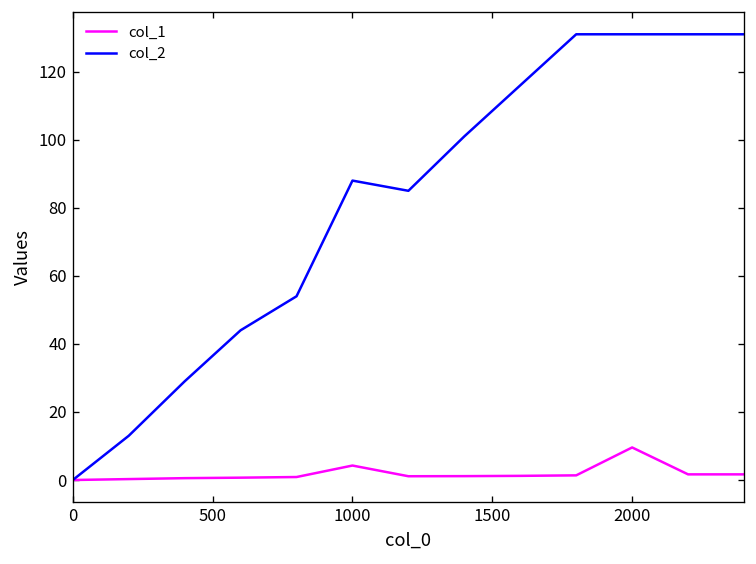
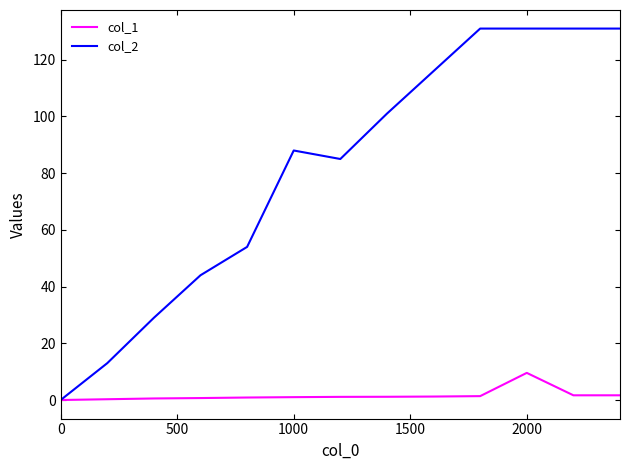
  {
    "col_1": {
-     "1000": 4,
+     "1000": 1,
      "2000": 10
    },
    "col_2": {
      "1000": 88,
      "2000": 131
    }
  }
